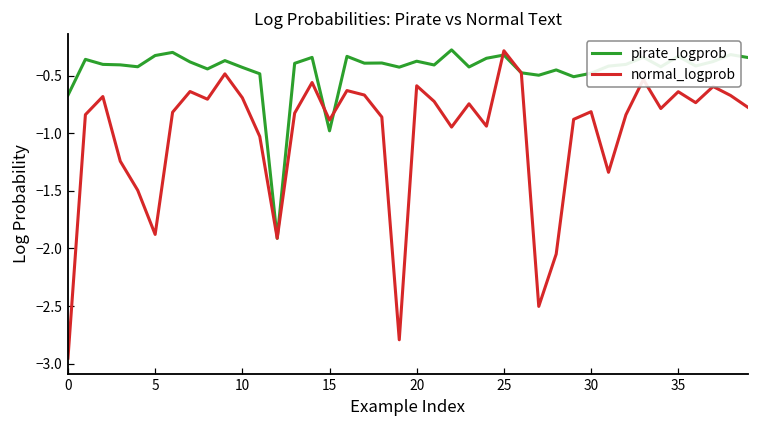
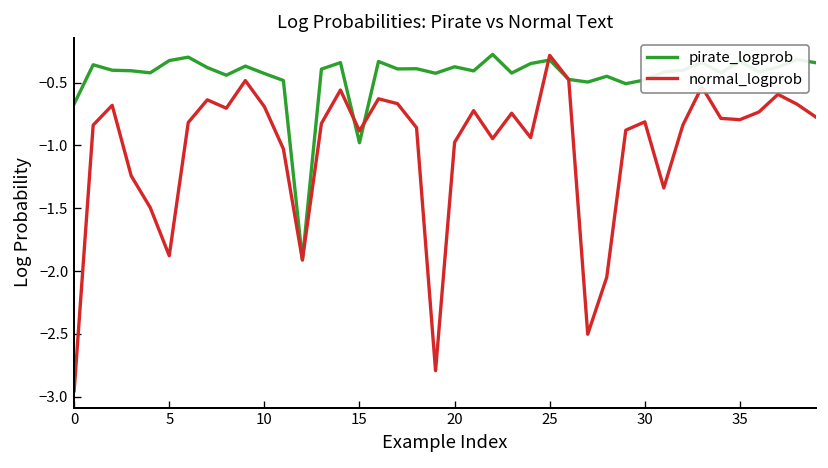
  {
    "pirate_logprob": {
      "0": -0.67,
      "5": -0.32,
      "10": -0.43,
      "15": -0.98,
      "20": -0.37,
      "25": -0.32
    },
    "normal_logprob": {
      "0": -2.95,
      "5": -1.88,
      "10": -0.69,
      "15": -0.89,
-     "20": -0.59,
+     "20": -0.98,
      "25": -0.28,
      "30": -0.81,
-     "35": -0.64
+     "35": -0.80
    }
  }
